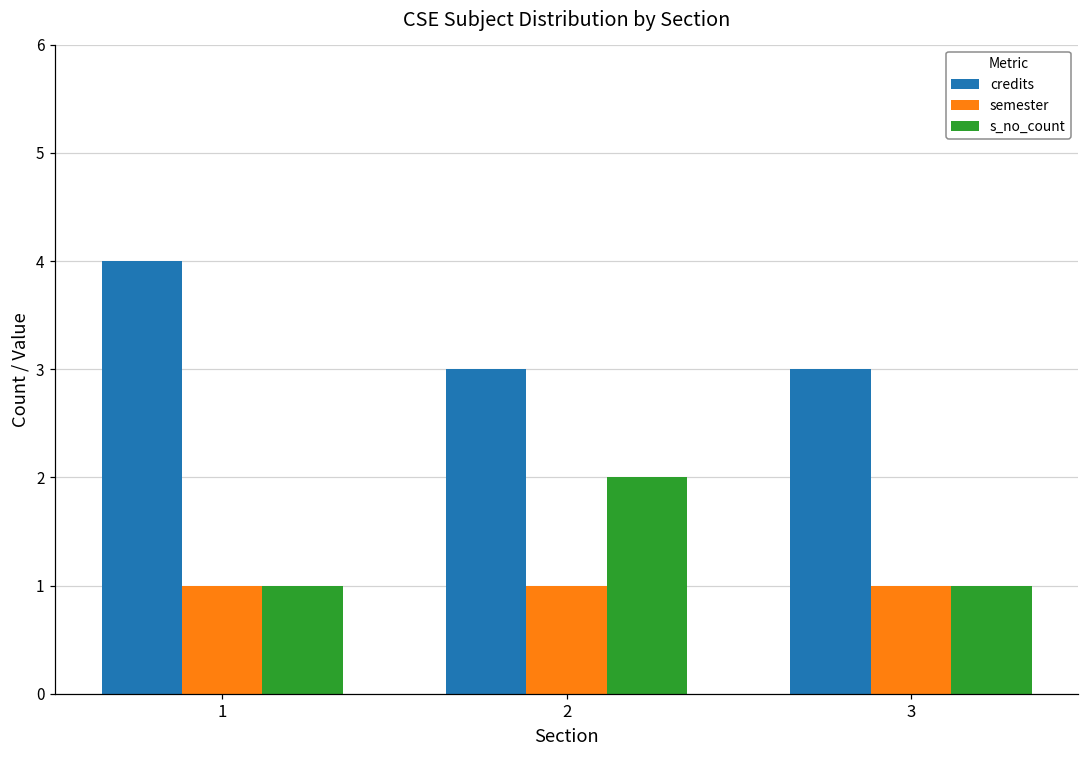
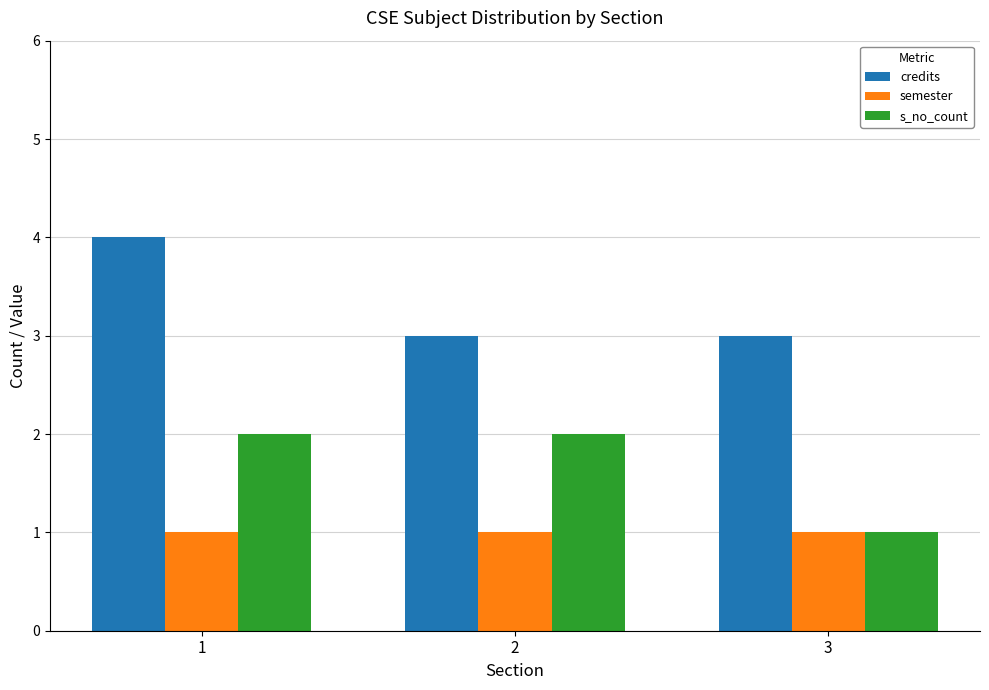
  {
    "credits": {
      "1": 4,
      "2": 3,
      "3": 3
    },
    "semester": {
      "1": 1,
      "2": 1,
      "3": 1
    },
    "s_no_count": {
-     "1": 1,
+     "1": 2,
      "2": 2,
      "3": 1
    }
  }
